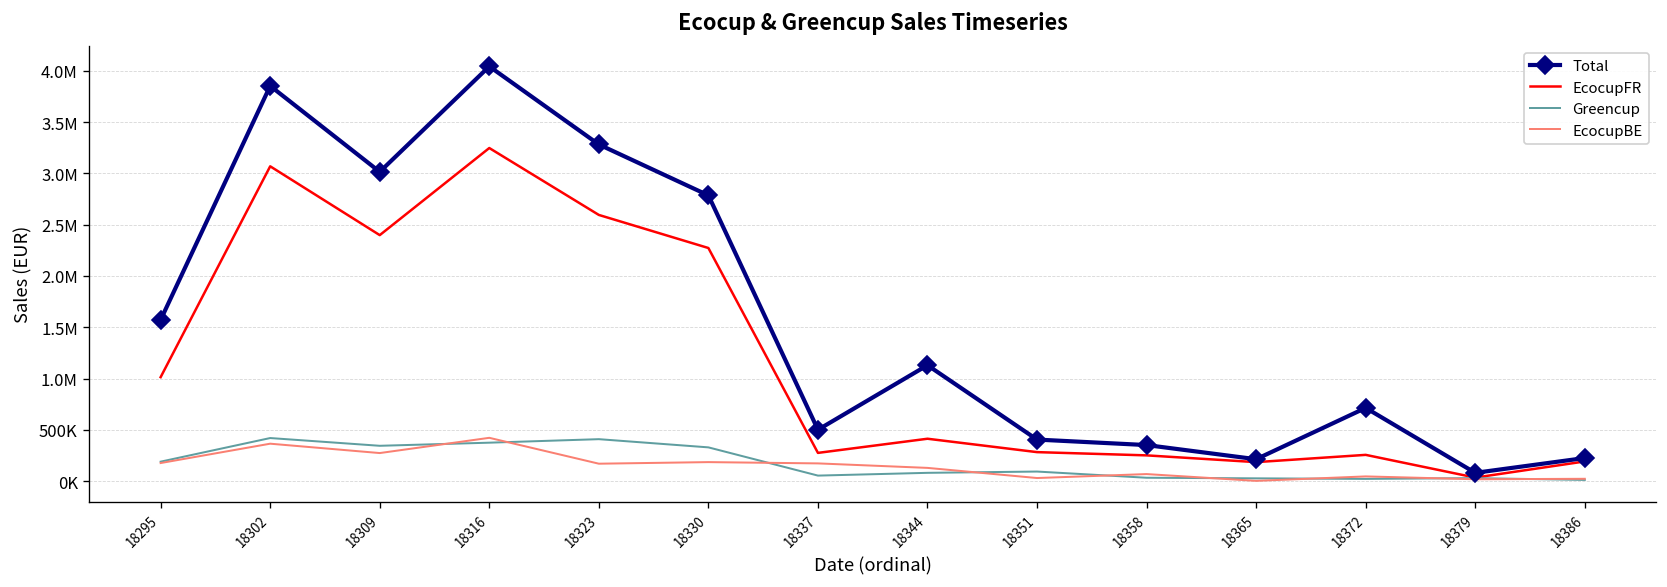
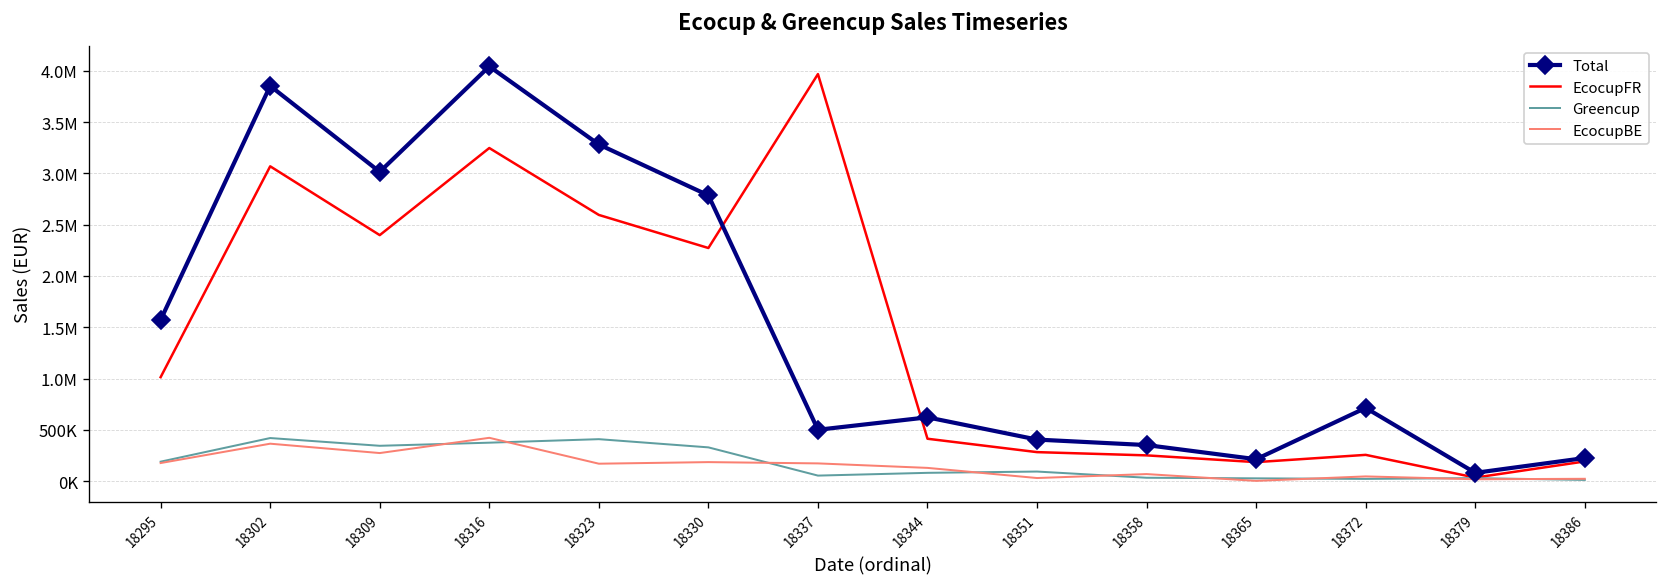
  {
    "Total": {
      "18295": 1600000,
      "18302": 3900000,
      "18309": 3000000,
      "18316": 4000000,
      "18323": 3300000,
      "18330": 2800000,
      "18337": 500000,
-     "18344": 1100000,
+     "18344": 600000,
      "18351": 400000,
      "18358": 400000,
      "18372": 700000,
      "18379": 100000,
      "18386": 200000
    },
    "EcocupFR": {
      "18295": 1000000,
      "18302": 3100000,
      "18309": 2400000,
      "18316": 3200000,
      "18323": 2600000,
      "18330": 2300000,
-     "18337": 300000,
+     "18337": 4000000,
      "18344": 400000,
      "18351": 300000,
      "18358": 300000,
      "18372": 300000,
      "18386": 200000
    },
    "Greencup": {
      "18302": 400000,
      "18309": 300000,
      "18316": 400000,
      "18323": 400000,
      "18330": 300000,
      "18337": 100000,
      "18344": 100000,
      "18351": 100000,
      "18358": 0
    },
    "EcocupBE": {
      "18302": 400000,
      "18309": 300000,
      "18316": 400000,
      "18323": 200000,
      "18330": 200000,
      "18337": 200000,
      "18344": 100000,
      "18351": 0,
      "18358": 100000
    }
  }
